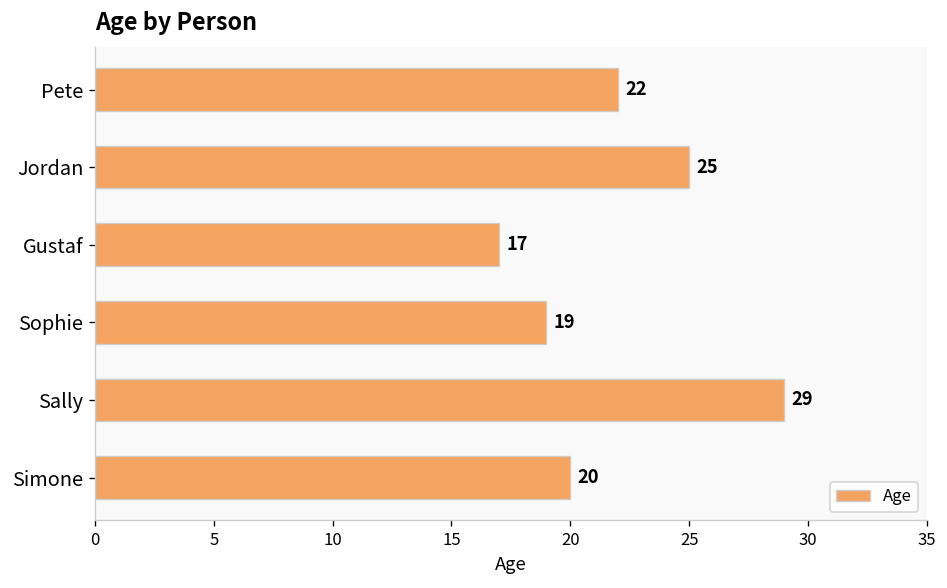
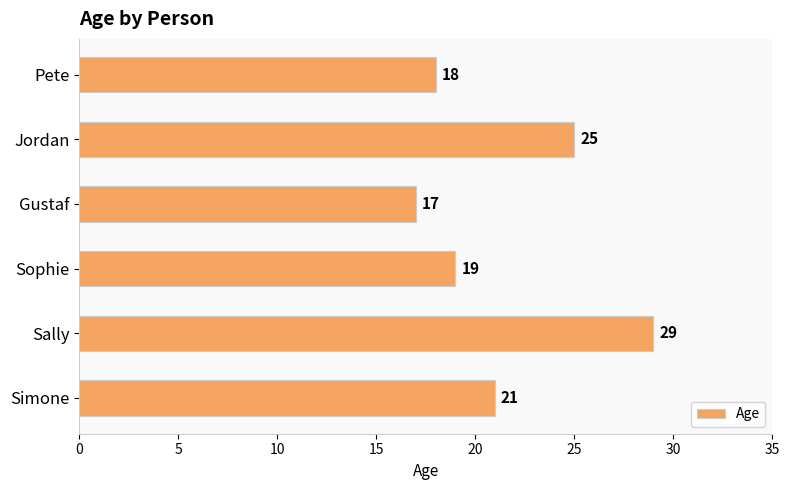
  {
-   "Pete": 22,
+   "Pete": 18,
    "Jordan": 25,
    "Gustaf": 17,
    "Sophie": 19,
    "Sally": 29,
-   "Simone": 20
+   "Simone": 21
  }
